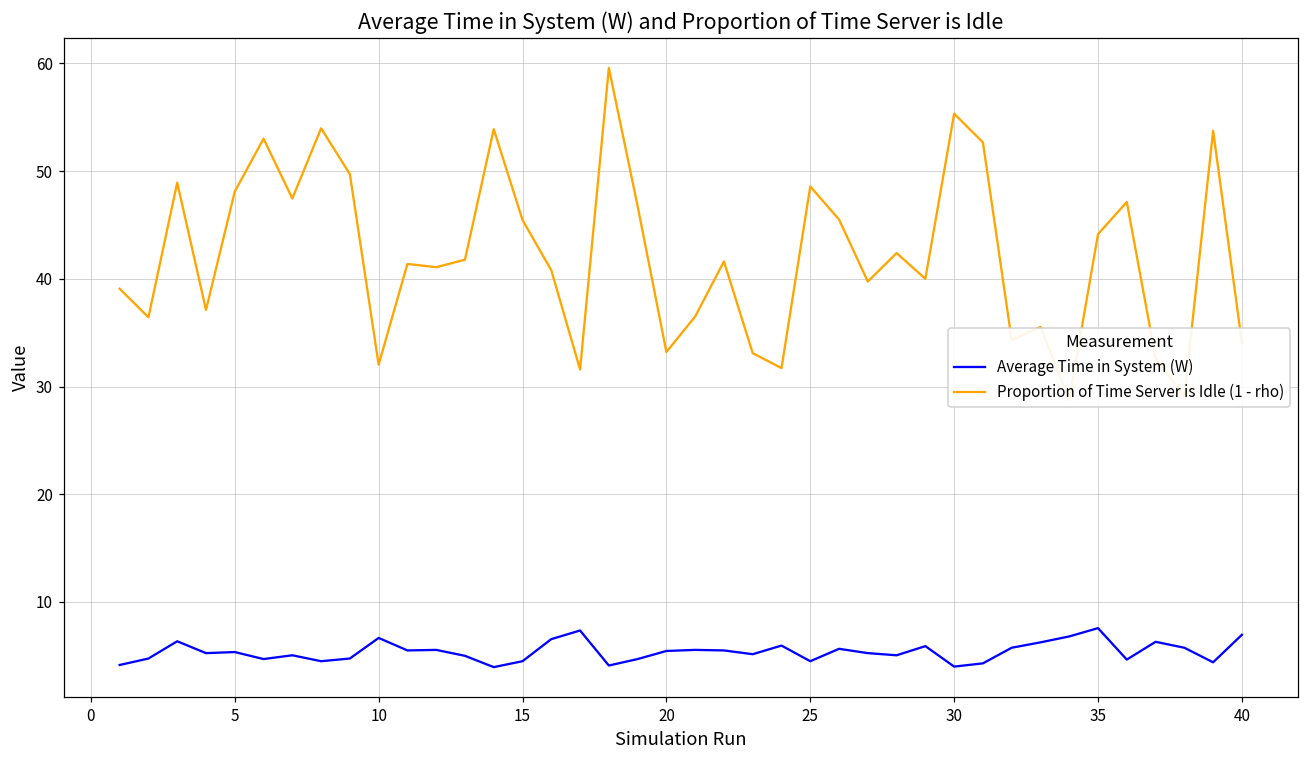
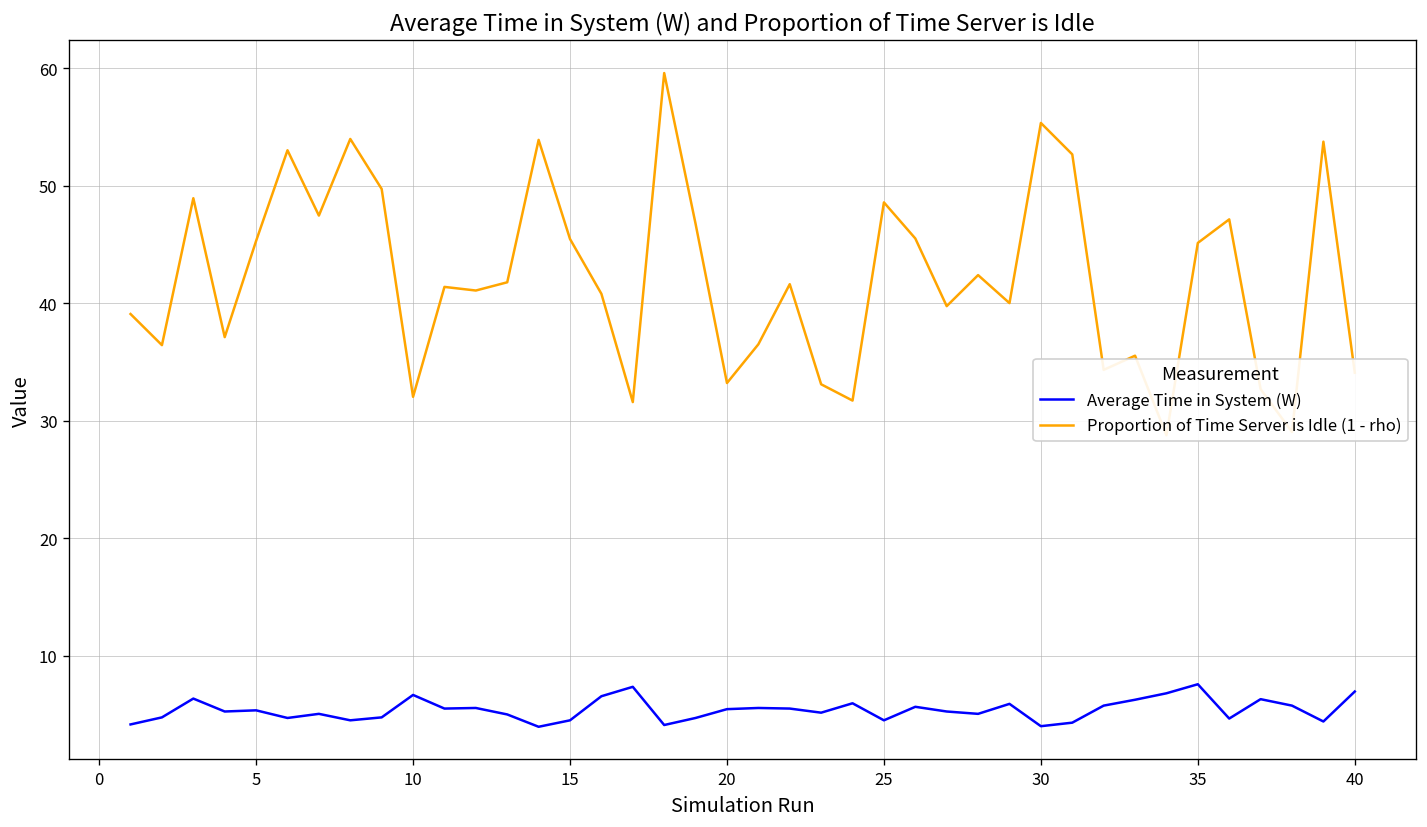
  {
    "Average Time in System (W)": {
      "5": 5,
      "10": 7,
      "15": 5,
      "20": 5,
      "25": 5,
      "30": 4,
      "35": 8,
      "40": 7
    },
    "Proportion of Time Server is Idle (1 - rho)": {
-     "5": 48,
+     "5": 45,
      "10": 32,
      "15": 45,
      "20": 33,
      "25": 49,
      "30": 55,
-     "35": 44
+     "35": 45
    }
  }
